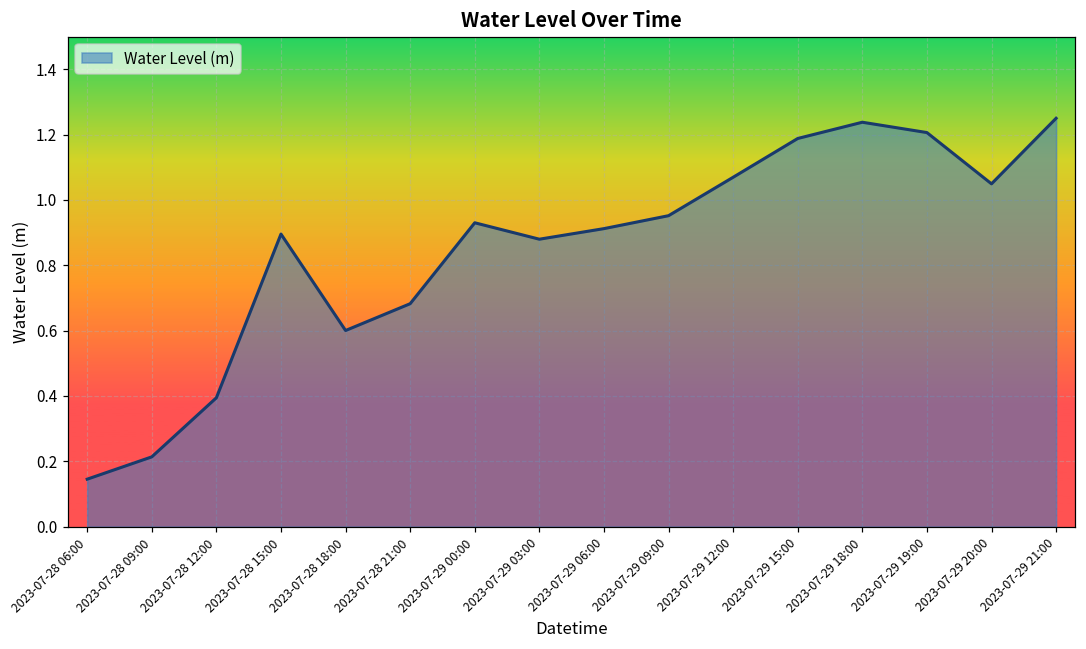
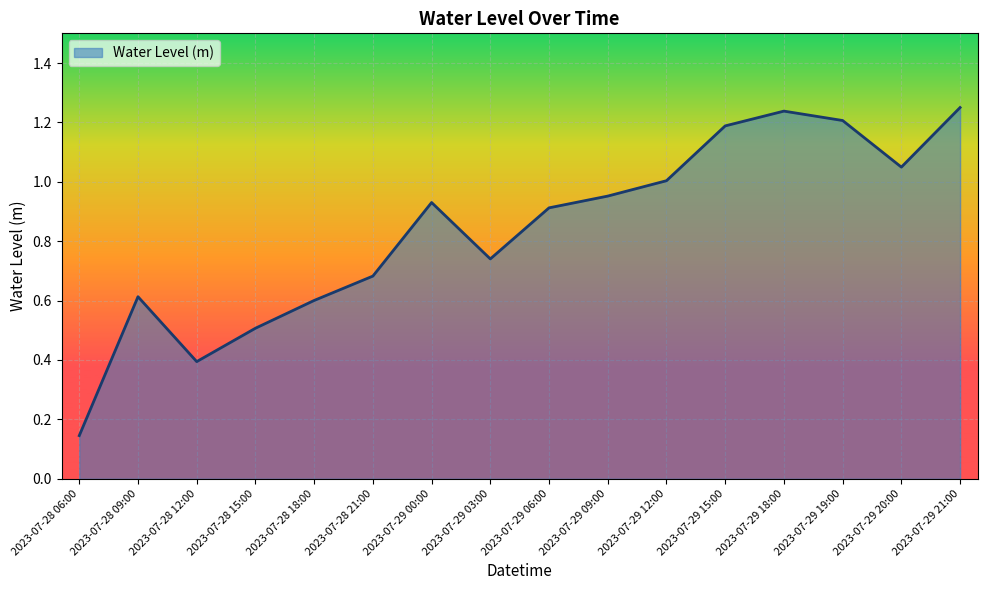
  {
    "2023-07-28 06:00": 0.15,
-   "2023-07-28 09:00": 0.21,
+   "2023-07-28 09:00": 0.61,
    "2023-07-28 12:00": 0.39,
-   "2023-07-28 15:00": 0.90,
+   "2023-07-28 15:00": 0.51,
    "2023-07-28 18:00": 0.60,
    "2023-07-28 21:00": 0.68,
    "2023-07-29 00:00": 0.93,
-   "2023-07-29 03:00": 0.88,
+   "2023-07-29 03:00": 0.74,
    "2023-07-29 06:00": 0.91,
    "2023-07-29 09:00": 0.95,
-   "2023-07-29 12:00": 1.07,
+   "2023-07-29 12:00": 1.00,
    "2023-07-29 15:00": 1.19,
    "2023-07-29 18:00": 1.24,
    "2023-07-29 19:00": 1.21,
    "2023-07-29 20:00": 1.05,
    "2023-07-29 21:00": 1.25
  }
